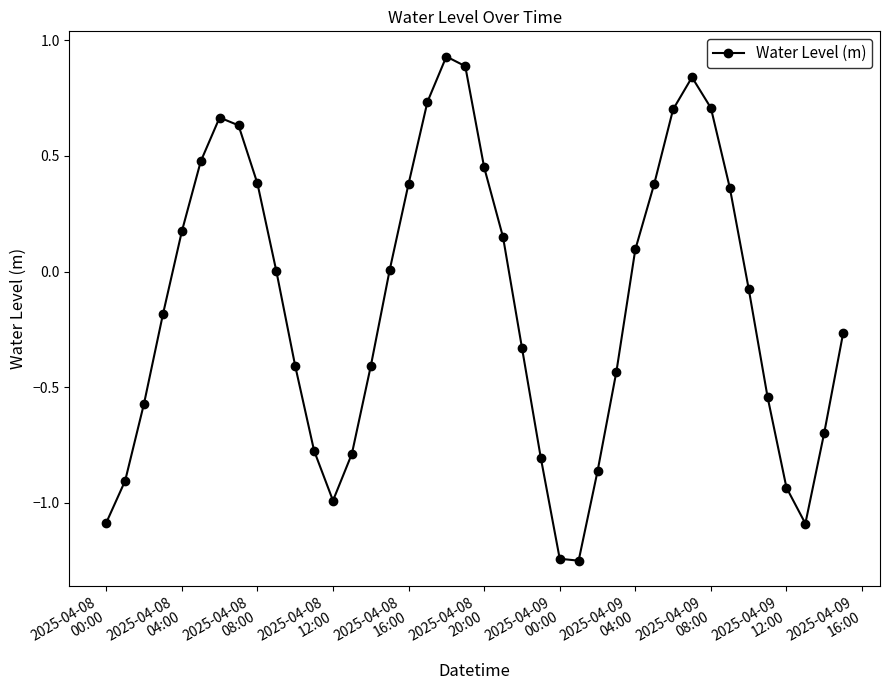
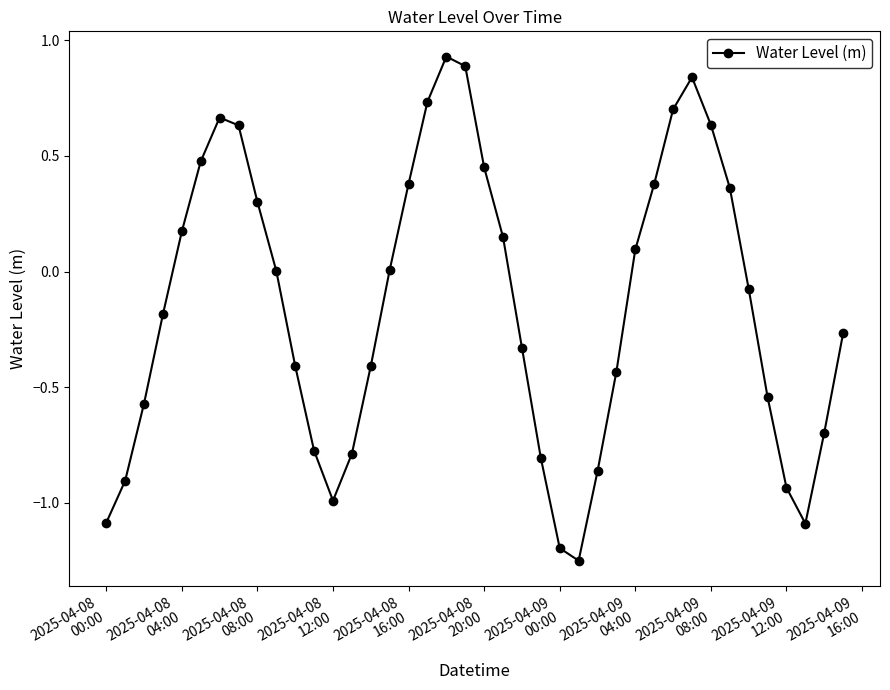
  {
    "2025-04-08 00:00": -1.09,
    "2025-04-08 04:00": 0.17,
-   "2025-04-08 08:00": 0.38,
+   "2025-04-08 08:00": 0.30,
    "2025-04-08 12:00": -0.99,
    "2025-04-08 16:00": 0.38,
    "2025-04-08 20:00": 0.45,
-   "2025-04-09 00:00": -1.24,
+   "2025-04-09 00:00": -1.20,
    "2025-04-09 04:00": 0.10,
-   "2025-04-09 08:00": 0.71,
+   "2025-04-09 08:00": 0.63,
    "2025-04-09 12:00": -0.94
  }
